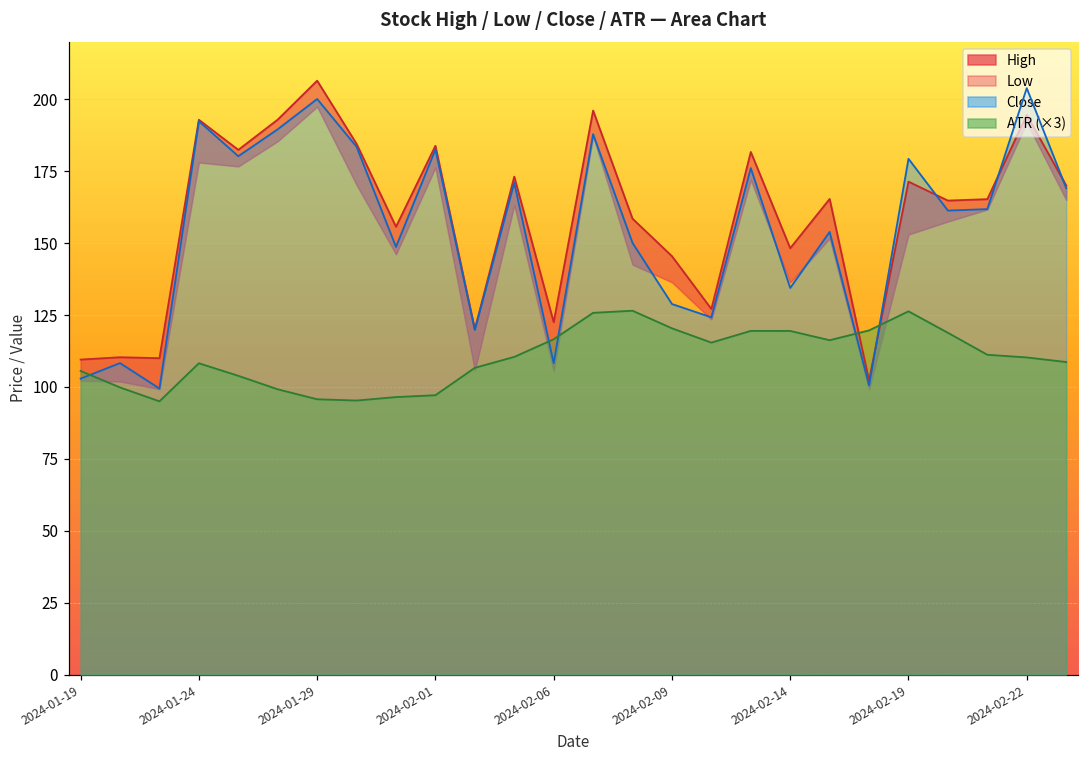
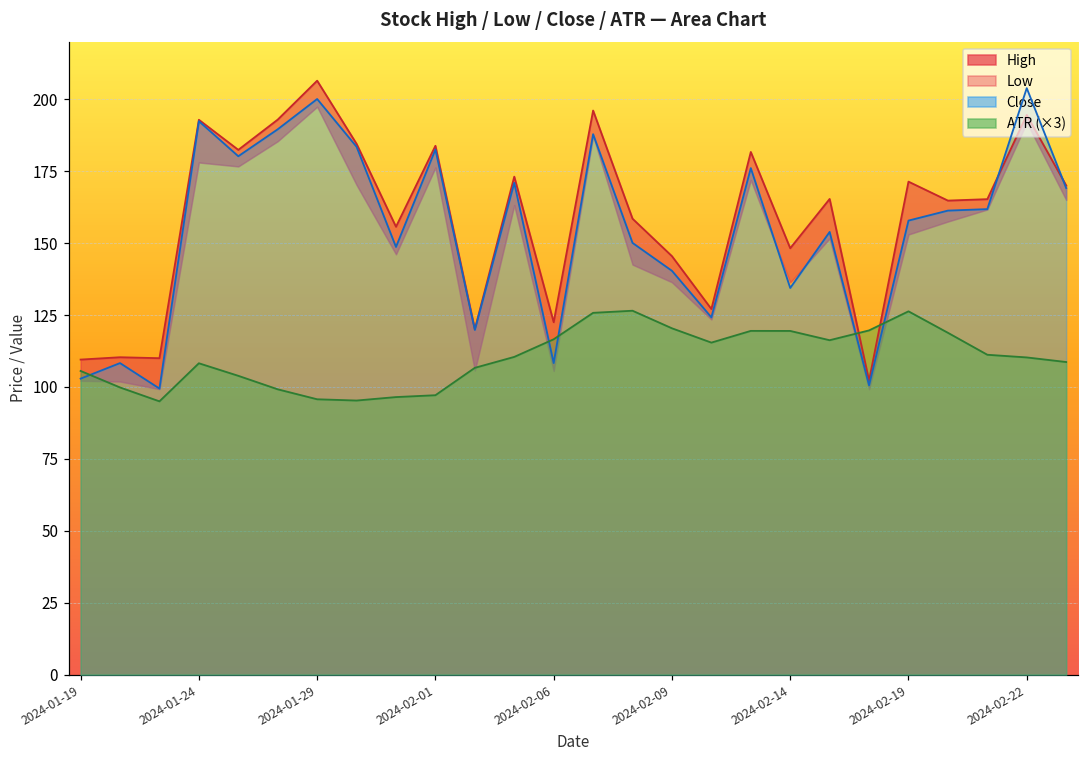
  {
    "Close": {
      "2024-01-29": 200,
      "2024-02-01": 183,
      "2024-02-06": 108,
-     "2024-02-09": 129,
+     "2024-02-09": 140,
      "2024-02-14": 134,
-     "2024-02-19": 179
+     "2024-02-19": 158
    }
  }
